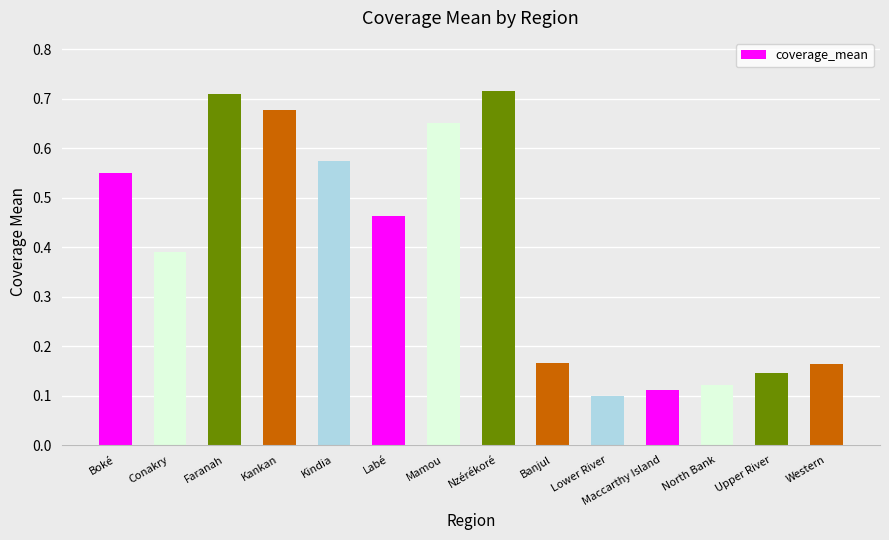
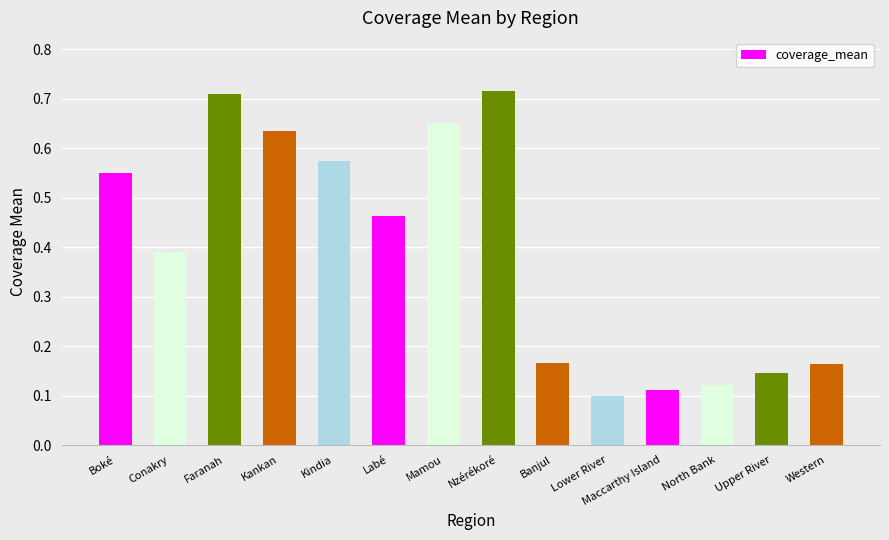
  {
    "Boké": 0.55,
    "Conakry": 0.39,
    "Faranah": 0.71,
-   "Kankan": 0.68,
+   "Kankan": 0.63,
    "Kindia": 0.57,
    "Labé": 0.46,
    "Mamou": 0.65,
    "Nzérékoré": 0.72,
    "Banjul": 0.17,
    "Lower River": 0.10,
    "Maccarthy Island": 0.11,
    "North Bank": 0.12,
    "Upper River": 0.15,
    "Western": 0.16
  }
